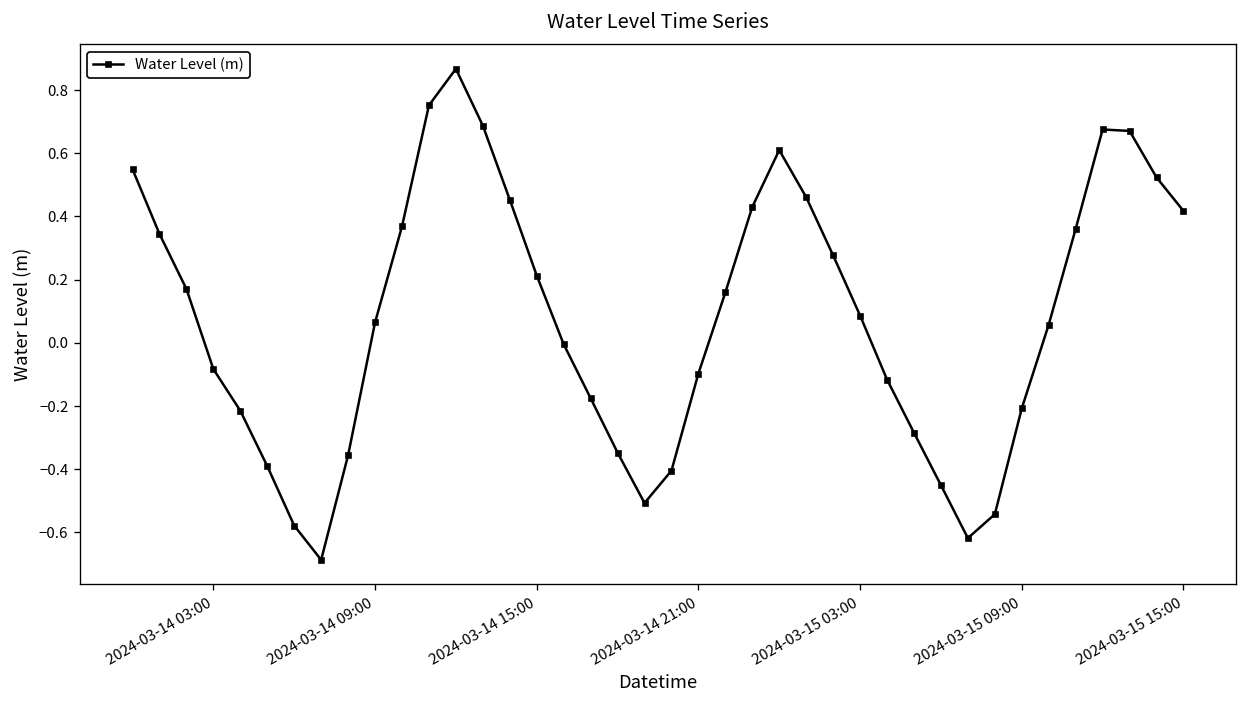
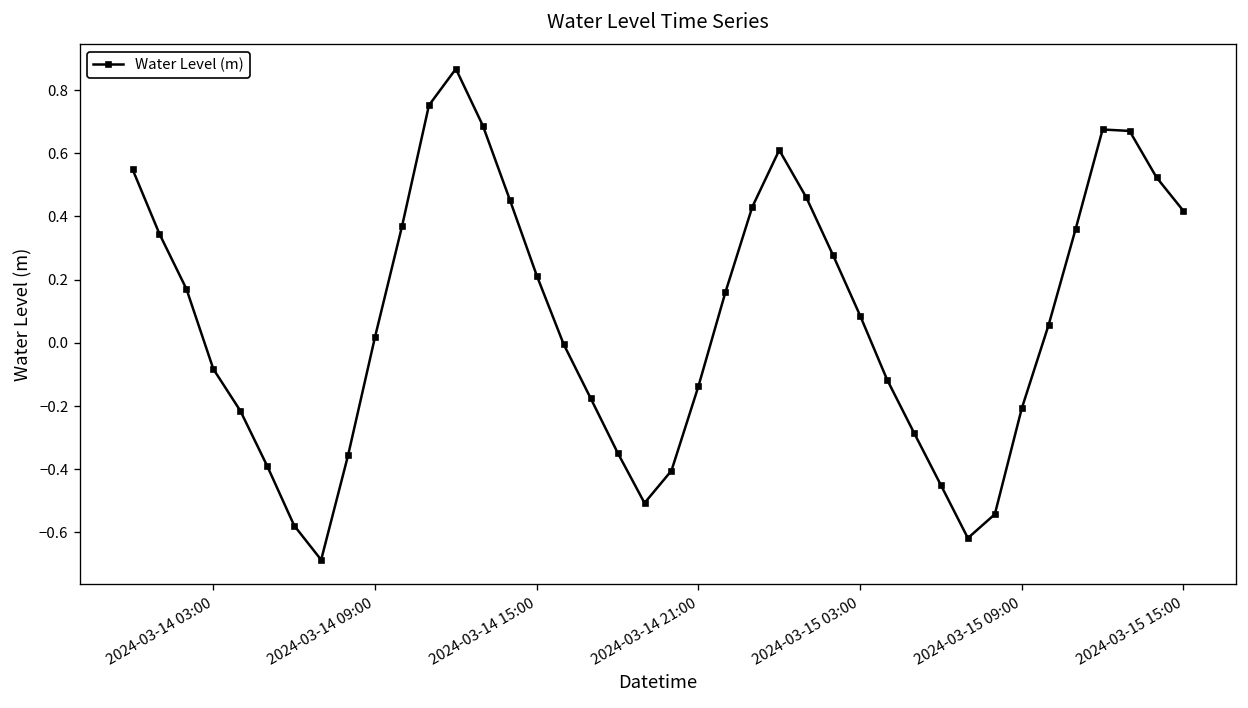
  {
    "2024-03-14 03:00": -0.08,
-   "2024-03-14 09:00": 0.06,
+   "2024-03-14 09:00": 0.02,
    "2024-03-14 15:00": 0.21,
-   "2024-03-14 21:00": -0.10,
+   "2024-03-14 21:00": -0.14,
    "2024-03-15 03:00": 0.09,
    "2024-03-15 09:00": -0.21,
    "2024-03-15 15:00": 0.42
  }
